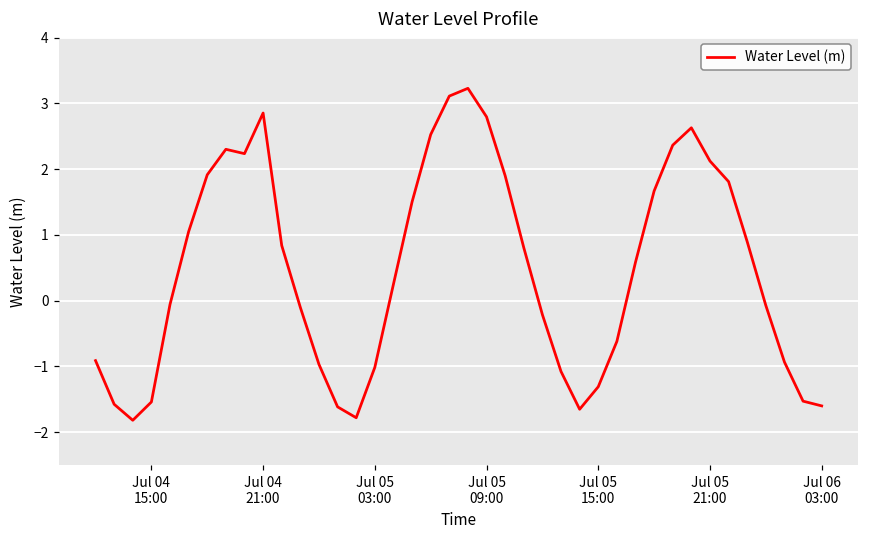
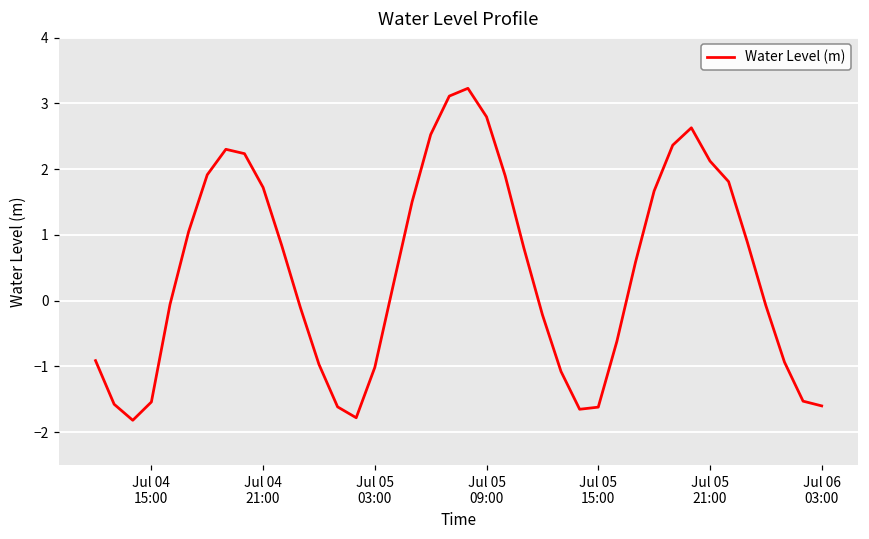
  {
    "Jul 04 15:00": -1.5,
-   "Jul 04 21:00": 2.9,
+   "Jul 04 21:00": 1.7,
    "Jul 05 03:00": -1.0,
    "Jul 05 09:00": 2.8,
-   "Jul 05 15:00": -1.3,
+   "Jul 05 15:00": -1.6,
    "Jul 05 21:00": 2.1,
    "Jul 06 03:00": -1.6
  }
